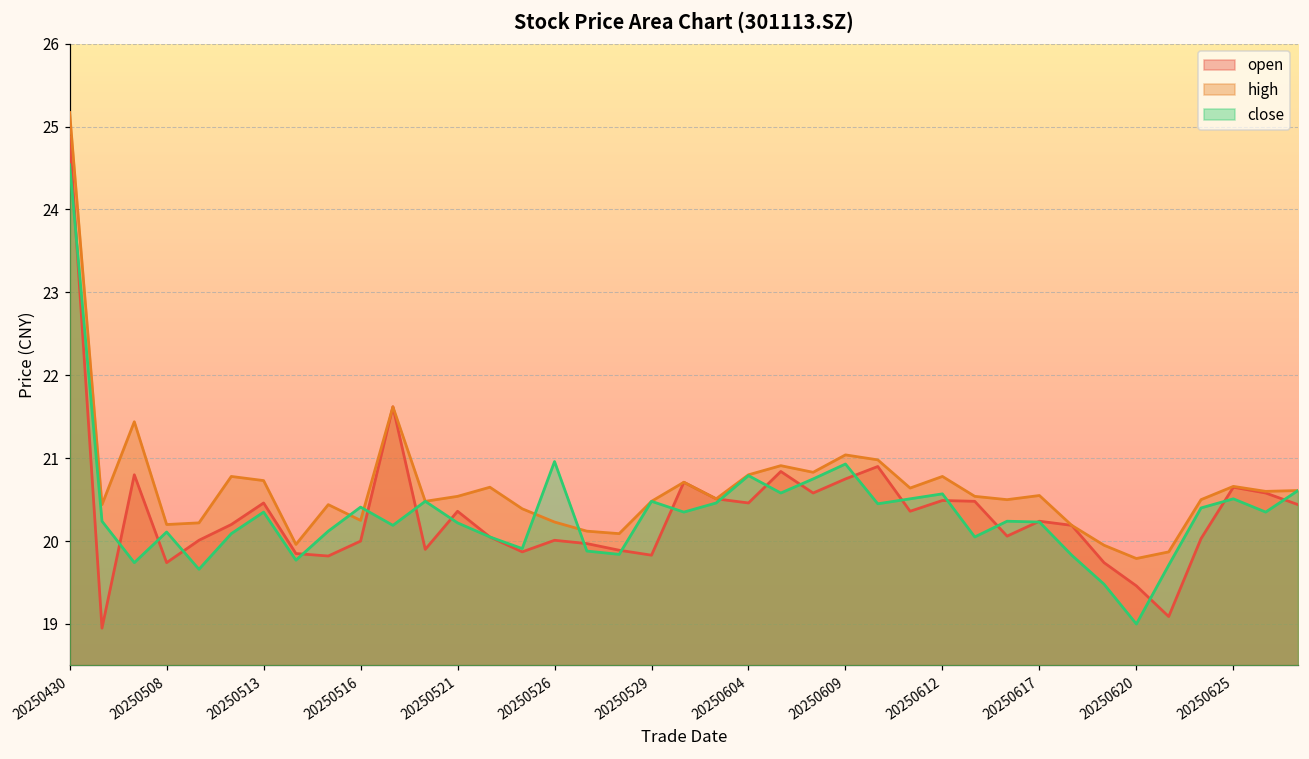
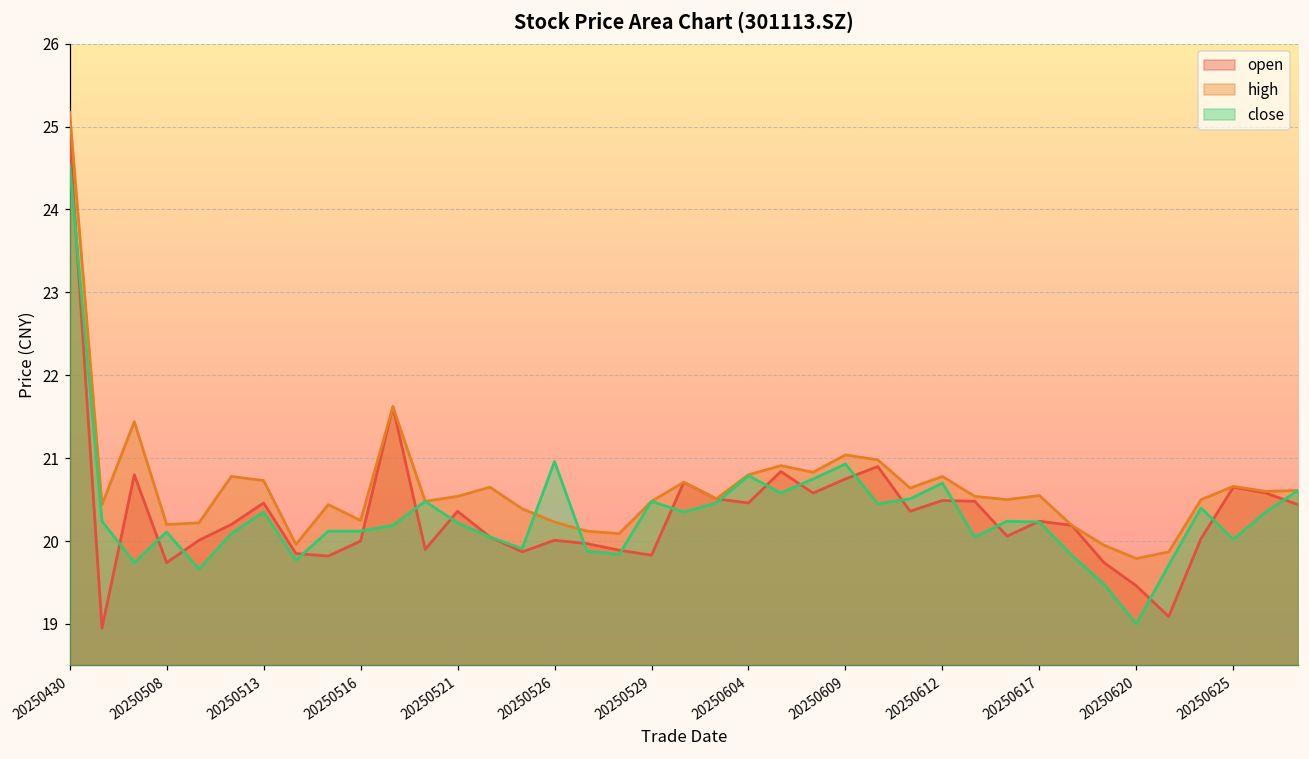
  {
    "close": {
      "20250430": 24.5,
      "20250508": 20.1,
      "20250513": 20.4,
-     "20250516": 20.4,
+     "20250516": 20.1,
      "20250521": 20.2,
      "20250526": 21.0,
      "20250609": 20.9,
-     "20250612": 20.6,
+     "20250612": 20.7,
      "20250620": 19.0,
-     "20250625": 20.5
+     "20250625": 20.0
    }
  }
